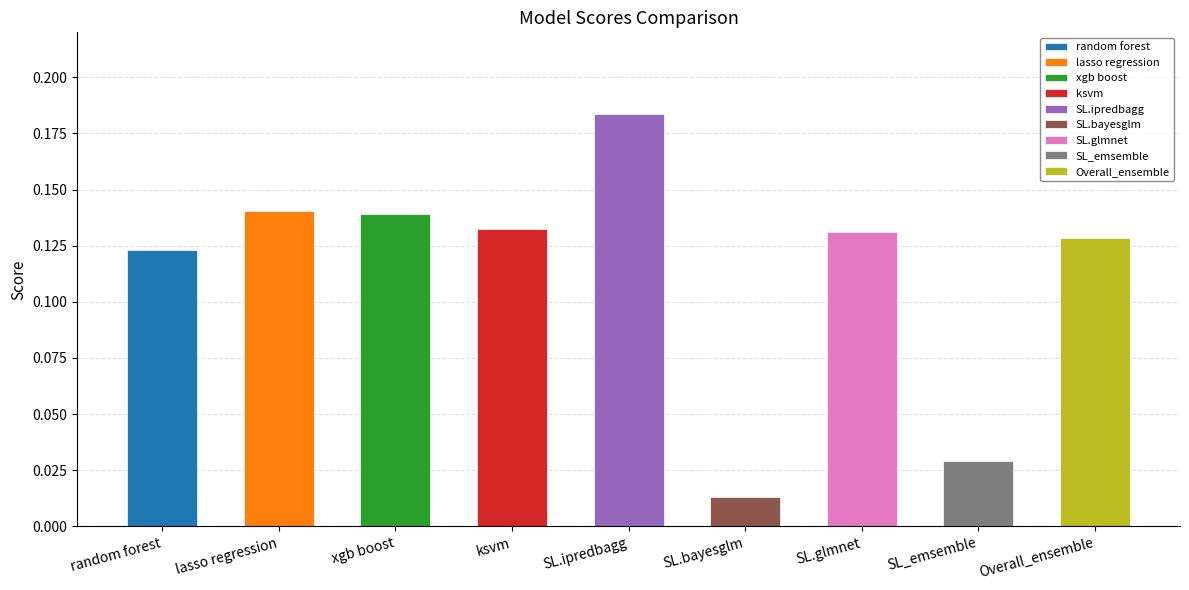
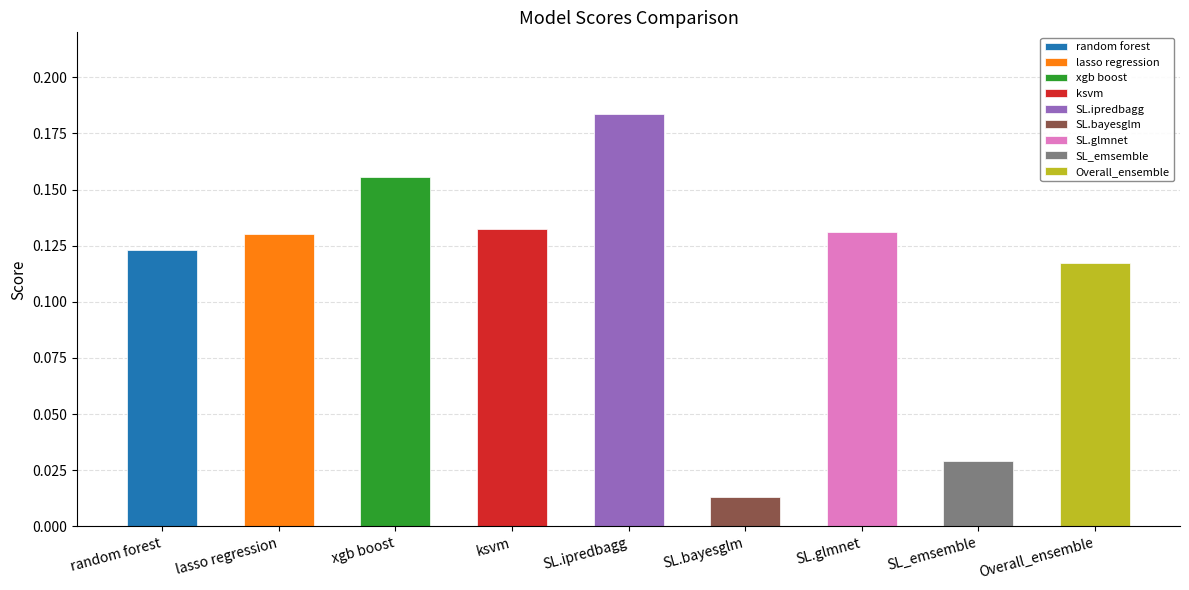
  {
    "random forest": 0.123,
-   "lasso regression": 0.140,
-   "xgb boost": 0.139,
+   "lasso regression": 0.130,
+   "xgb boost": 0.155,
    "ksvm": 0.133,
    "SL.ipredbagg": 0.184,
    "SL.bayesglm": 0.013,
    "SL.glmnet": 0.131,
    "SL_emsemble": 0.029,
-   "Overall_ensemble": 0.128
+   "Overall_ensemble": 0.117
  }
